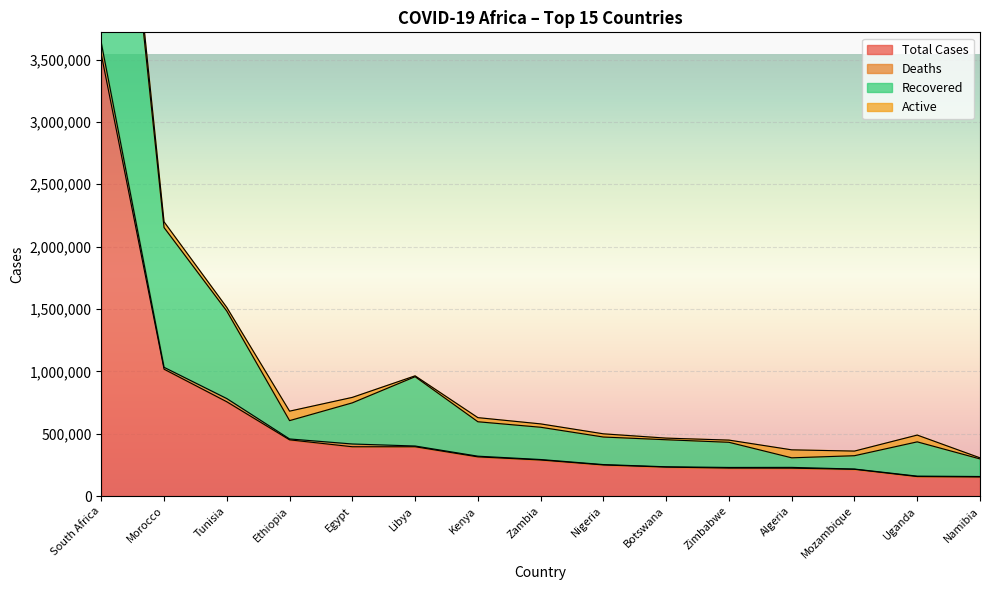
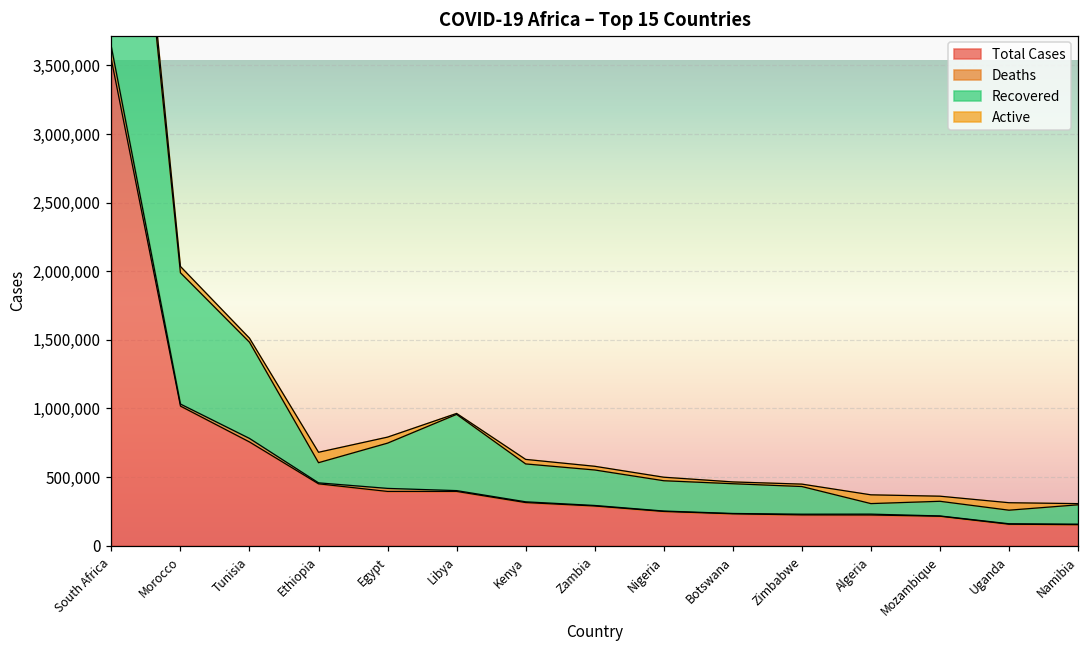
  {
    "Recovered": {
-     "Morocco": "1,120,000",
+     "Morocco": "960,000",
      "Tunisia": "700,000",
      "Ethiopia": "150,000",
      "Egypt": "330,000",
      "Kenya": "280,000",
      "Zambia": "260,000",
      "Nigeria": "220,000",
      "Algeria": "80,000",
      "Mozambique": "110,000",
-     "Uganda": "270,000"
+     "Uganda": "100,000"
    }
  }
